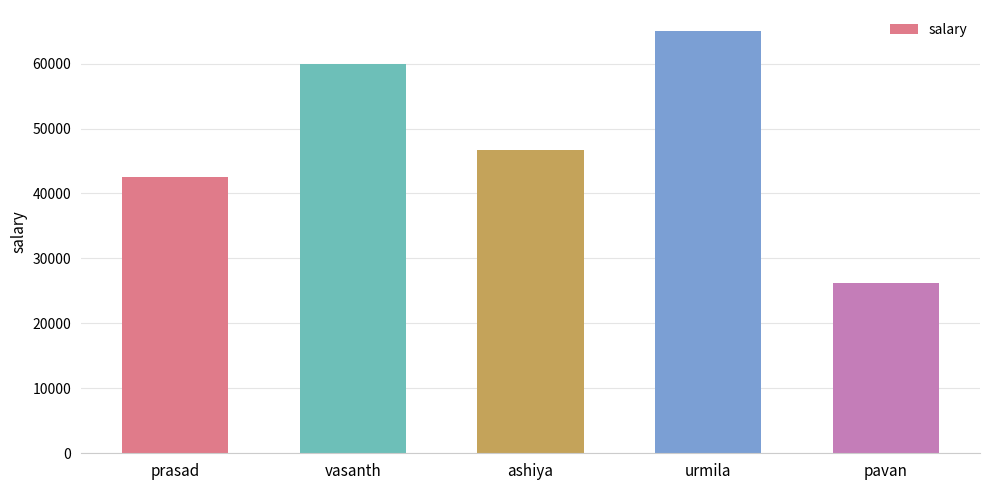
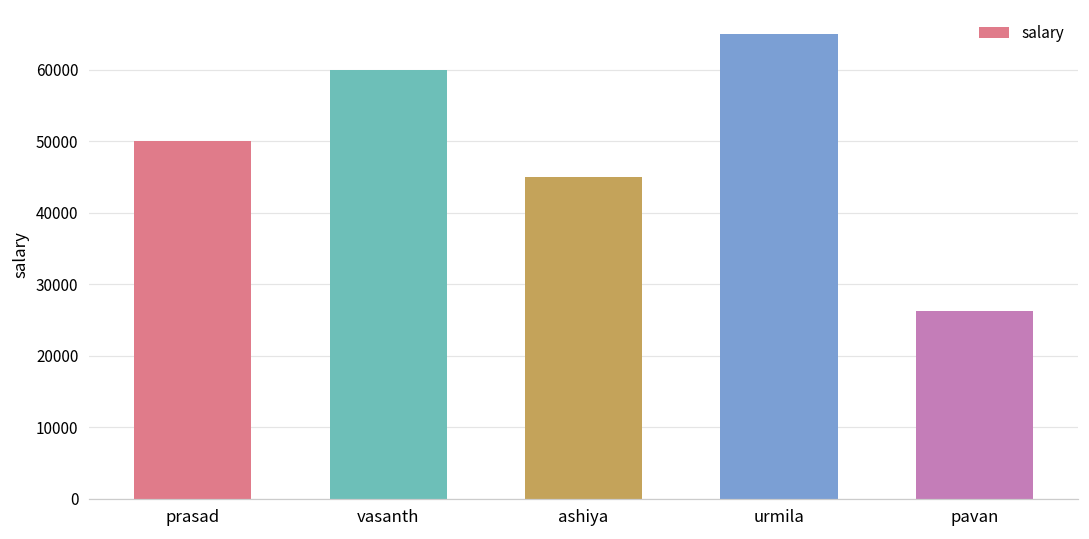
  {
-   "prasad": 43000,
+   "prasad": 50000,
    "vasanth": 60000,
-   "ashiya": 47000,
+   "ashiya": 45000,
    "urmila": 65000,
    "pavan": 26000
  }
